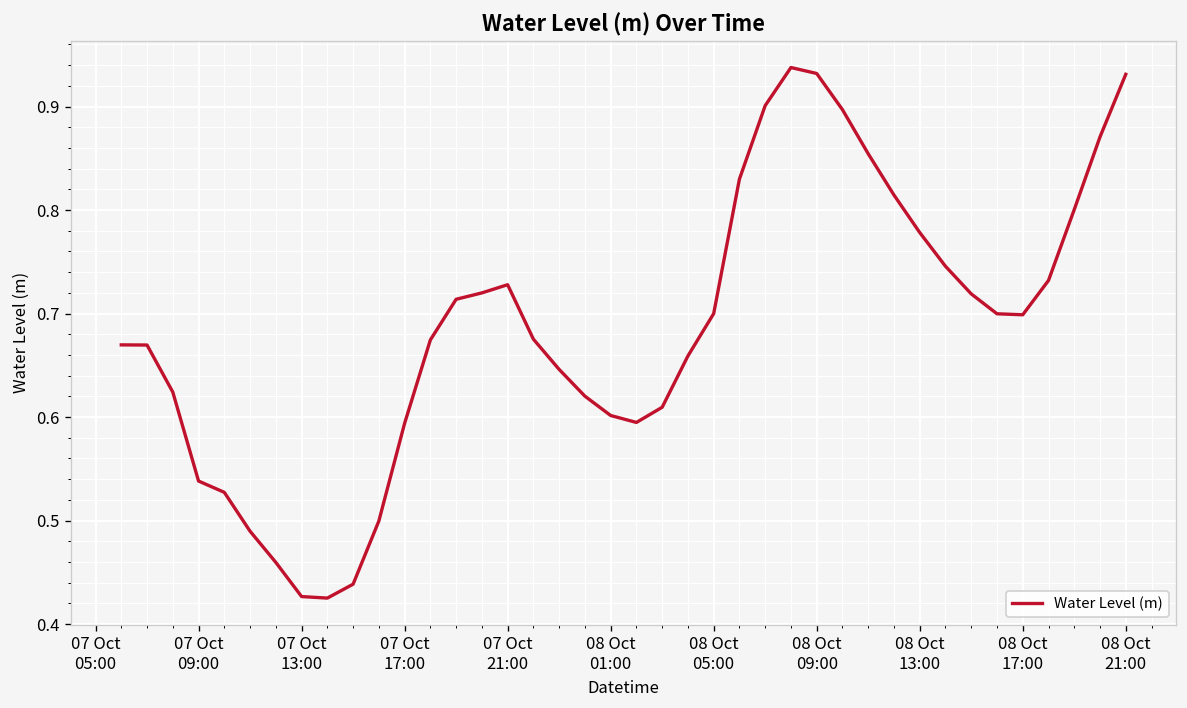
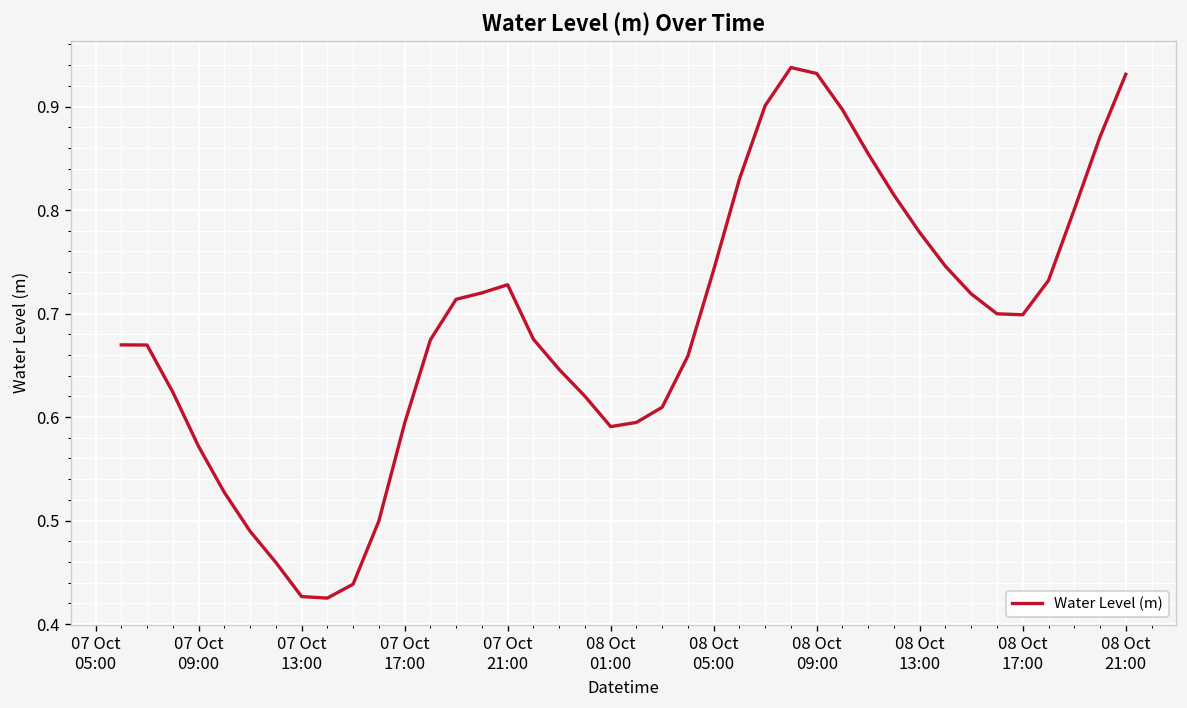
  {
-   "07 Oct 09:00": 0.54,
+   "07 Oct 09:00": 0.57,
    "07 Oct 13:00": 0.43,
    "07 Oct 17:00": 0.59,
    "07 Oct 21:00": 0.73,
-   "08 Oct 01:00": 0.60,
-   "08 Oct 05:00": 0.70,
+   "08 Oct 01:00": 0.59,
+   "08 Oct 05:00": 0.74,
    "08 Oct 09:00": 0.93,
    "08 Oct 13:00": 0.78,
    "08 Oct 17:00": 0.70,
    "08 Oct 21:00": 0.93
  }
